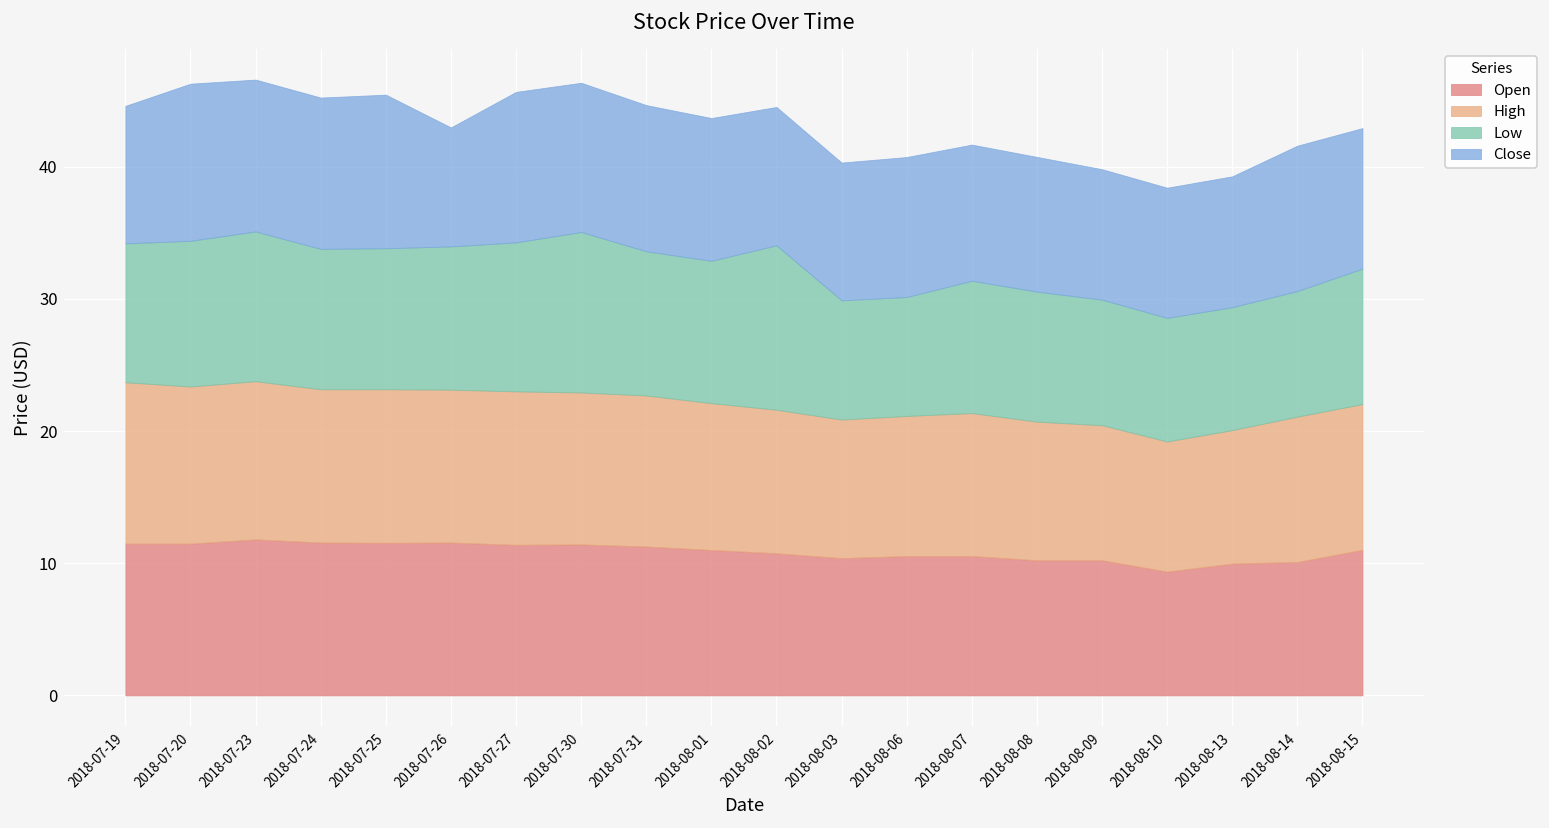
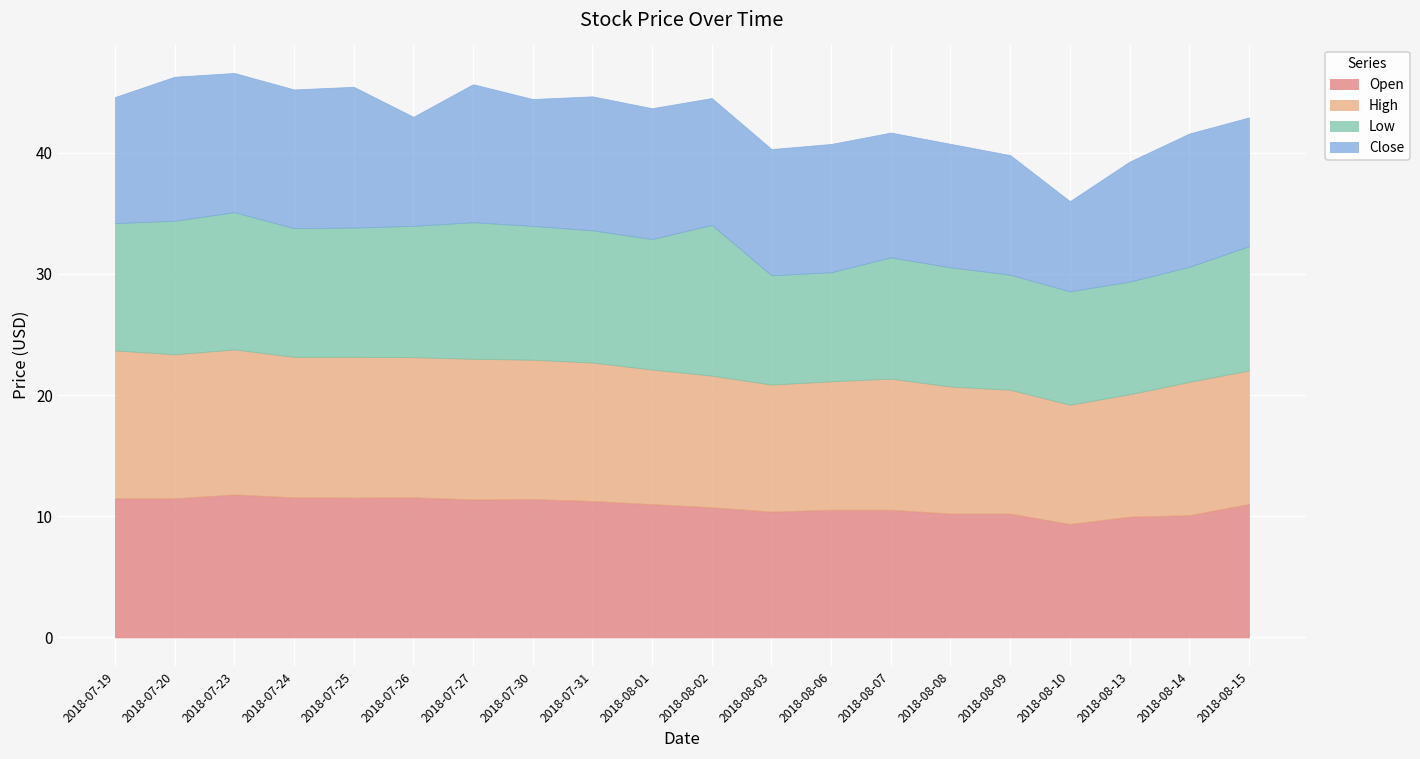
  {
    "Low": {
      "2018-07-19": 10.5,
      "2018-07-20": 11.0,
      "2018-07-23": 11.3,
      "2018-07-24": 10.6,
      "2018-07-25": 10.7,
      "2018-07-26": 10.8,
      "2018-07-27": 11.3,
-     "2018-07-30": 12.1,
+     "2018-07-30": 11.0,
      "2018-07-31": 10.9,
      "2018-08-01": 10.8,
      "2018-08-02": 12.4,
      "2018-08-03": 9.0,
      "2018-08-06": 9.0,
      "2018-08-07": 10.0,
      "2018-08-08": 9.8,
      "2018-08-09": 9.5,
      "2018-08-10": 9.4,
      "2018-08-13": 9.3,
      "2018-08-14": 9.5,
      "2018-08-15": 10.3
    },
    "Close": {
      "2018-07-19": 10.4,
      "2018-07-20": 11.9,
      "2018-07-23": 11.5,
      "2018-07-24": 11.5,
      "2018-07-25": 11.6,
      "2018-07-26": 9.0,
      "2018-07-27": 11.4,
-     "2018-07-30": 11.3,
+     "2018-07-30": 10.5,
      "2018-07-31": 11.1,
      "2018-08-01": 10.8,
      "2018-08-02": 10.5,
      "2018-08-03": 10.4,
      "2018-08-06": 10.6,
      "2018-08-07": 10.3,
      "2018-08-08": 10.2,
      "2018-08-09": 9.9,
-     "2018-08-10": 9.9,
+     "2018-08-10": 7.5,
      "2018-08-13": 9.9,
      "2018-08-14": 11.0,
      "2018-08-15": 10.6
    }
  }
